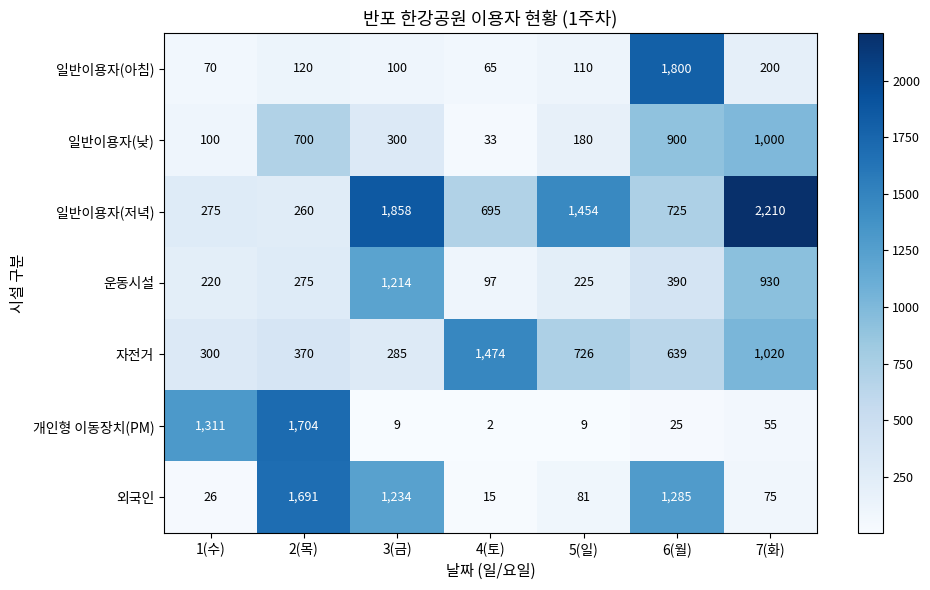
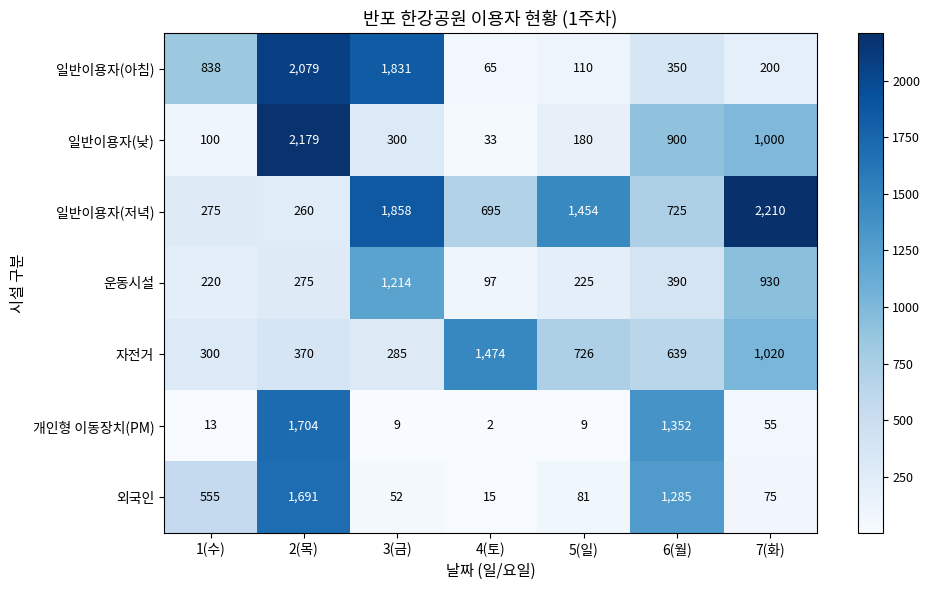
  {
    "일반이용자(아침)": {
-     "1(수)": "70",
-     "2(목)": "120",
-     "3(금)": "100",
+     "1(수)": "838",
+     "2(목)": "2,079",
+     "3(금)": "1,831",
      "4(토)": "65",
      "5(일)": "110",
-     "6(월)": "1,800",
+     "6(월)": "350",
      "7(화)": "200"
    },
    "일반이용자(낮)": {
      "1(수)": "100",
-     "2(목)": "700",
+     "2(목)": "2,179",
      "3(금)": "300",
      "4(토)": "33",
      "5(일)": "180",
      "6(월)": "900",
      "7(화)": "1,000"
    },
    "일반이용자(저녁)": {
      "1(수)": "275",
      "2(목)": "260",
      "3(금)": "1,858",
      "4(토)": "695",
      "5(일)": "1,454",
      "6(월)": "725",
      "7(화)": "2,210"
    },
    "운동시설": {
      "1(수)": "220",
      "2(목)": "275",
      "3(금)": "1,214",
      "4(토)": "97",
      "5(일)": "225",
      "6(월)": "390",
      "7(화)": "930"
    },
    "자전거": {
      "1(수)": "300",
      "2(목)": "370",
      "3(금)": "285",
      "4(토)": "1,474",
      "5(일)": "726",
      "6(월)": "639",
      "7(화)": "1,020"
    },
    "개인형 이동장치(PM)": {
-     "1(수)": "1,311",
+     "1(수)": "13",
      "2(목)": "1,704",
      "3(금)": "9",
      "4(토)": "2",
      "5(일)": "9",
-     "6(월)": "25",
+     "6(월)": "1,352",
      "7(화)": "55"
    },
    "외국인": {
-     "1(수)": "26",
+     "1(수)": "555",
      "2(목)": "1,691",
-     "3(금)": "1,234",
+     "3(금)": "52",
      "4(토)": "15",
      "5(일)": "81",
      "6(월)": "1,285",
      "7(화)": "75"
    }
  }
